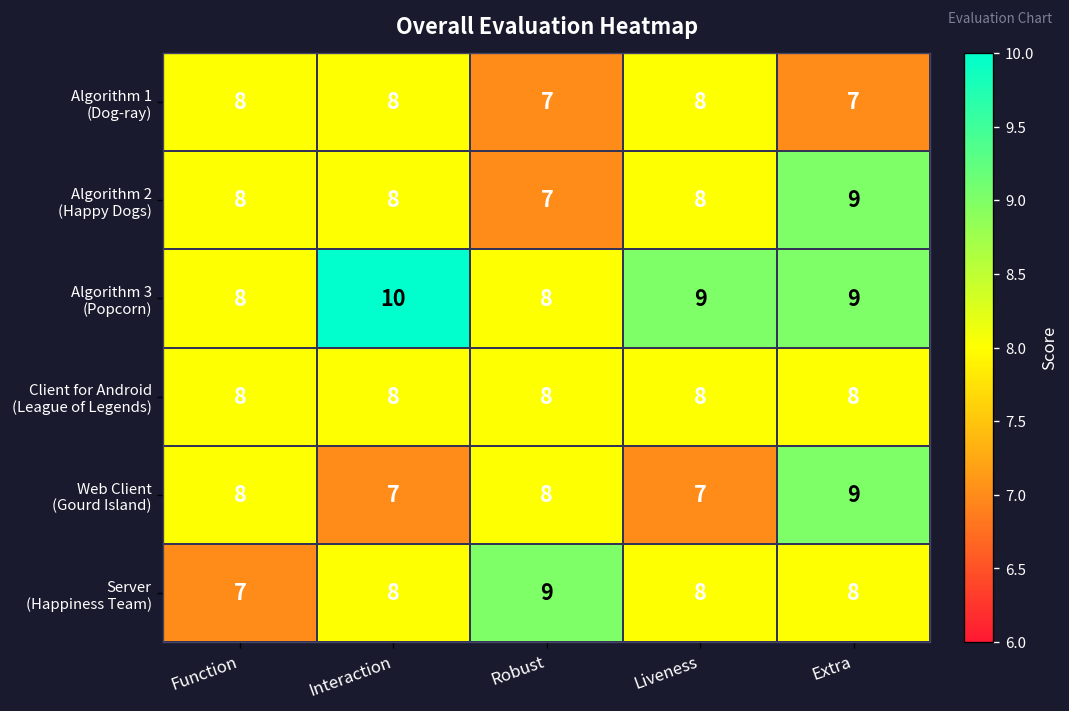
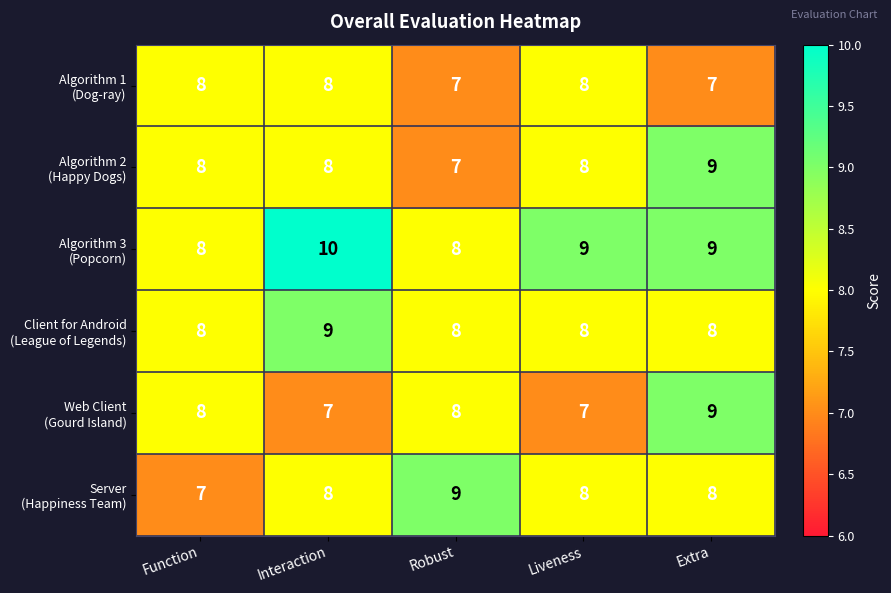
  {
    "Algorithm 1 (Dog-ray)": {
      "Function": 8,
      "Interaction": 8,
      "Robust": 7,
      "Liveness": 8,
      "Extra": 7
    },
    "Algorithm 2 (Happy Dogs)": {
      "Function": 8,
      "Interaction": 8,
      "Robust": 7,
      "Liveness": 8,
      "Extra": 9
    },
    "Algorithm 3 (Popcorn)": {
      "Function": 8,
      "Interaction": 10,
      "Robust": 8,
      "Liveness": 9,
      "Extra": 9
    },
    "Client for Android (League of Legends)": {
      "Function": 8,
-     "Interaction": 8,
+     "Interaction": 9,
      "Robust": 8,
      "Liveness": 8,
      "Extra": 8
    },
    "Web Client (Gourd Island)": {
      "Function": 8,
      "Interaction": 7,
      "Robust": 8,
      "Liveness": 7,
      "Extra": 9
    },
    "Server (Happiness Team)": {
      "Function": 7,
      "Interaction": 8,
      "Robust": 9,
      "Liveness": 8,
      "Extra": 8
    }
  }
